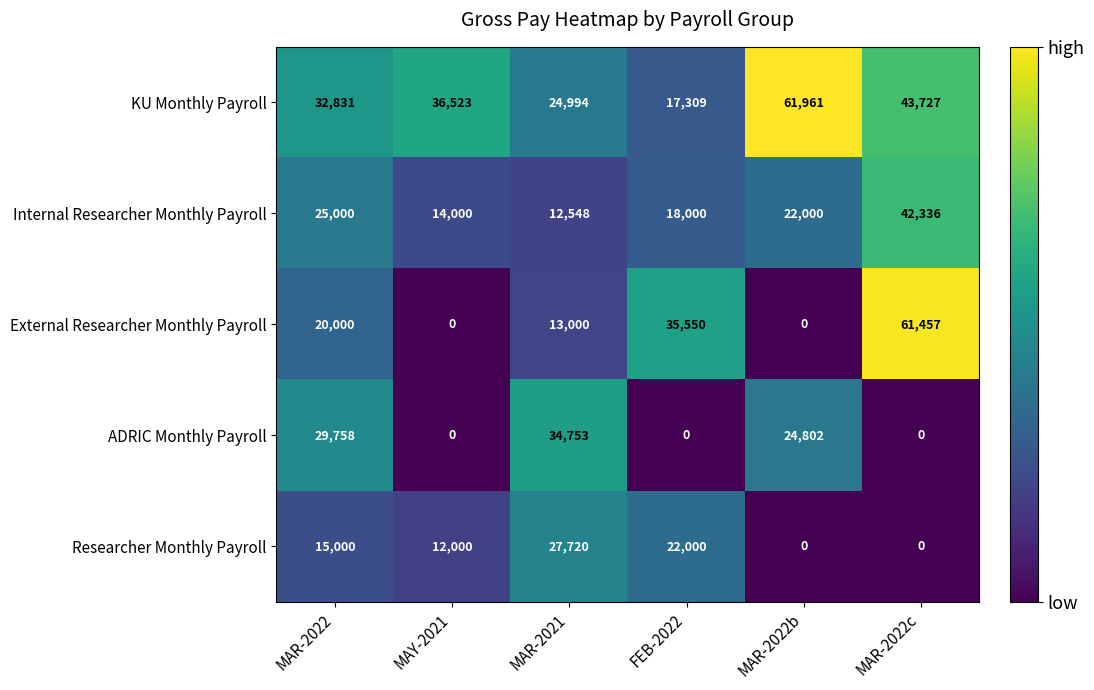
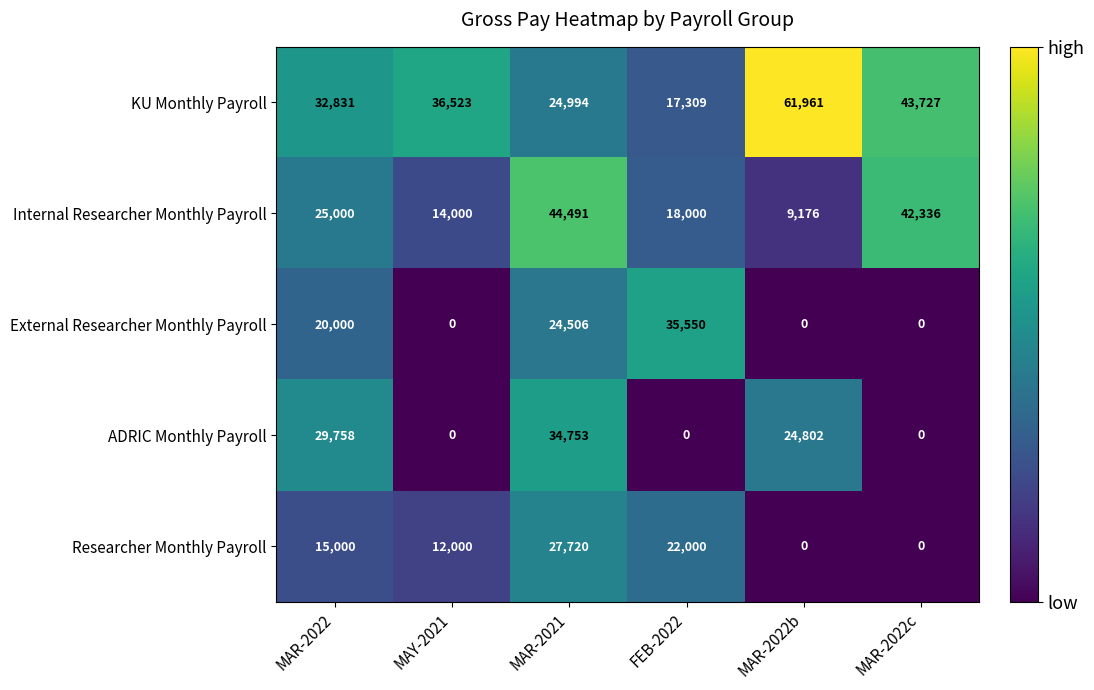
  {
    "KU Monthly Payroll": {
      "MAR-2022": "32,831",
      "MAY-2021": "36,523",
      "MAR-2021": "24,994",
      "FEB-2022": "17,309",
      "MAR-2022b": "61,961",
      "MAR-2022c": "43,727"
    },
    "Internal Researcher Monthly Payroll": {
      "MAR-2022": "25,000",
      "MAY-2021": "14,000",
-     "MAR-2021": "12,548",
+     "MAR-2021": "44,491",
      "FEB-2022": "18,000",
-     "MAR-2022b": "22,000",
+     "MAR-2022b": "9,176",
      "MAR-2022c": "42,336"
    },
    "External Researcher Monthly Payroll": {
      "MAR-2022": "20,000",
      "MAY-2021": "0",
-     "MAR-2021": "13,000",
+     "MAR-2021": "24,506",
      "FEB-2022": "35,550",
      "MAR-2022b": "0",
-     "MAR-2022c": "61,457"
+     "MAR-2022c": "0"
    },
    "ADRIC Monthly Payroll": {
      "MAR-2022": "29,758",
      "MAY-2021": "0",
      "MAR-2021": "34,753",
      "FEB-2022": "0",
      "MAR-2022b": "24,802",
      "MAR-2022c": "0"
    },
    "Researcher Monthly Payroll": {
      "MAR-2022": "15,000",
      "MAY-2021": "12,000",
      "MAR-2021": "27,720",
      "FEB-2022": "22,000",
      "MAR-2022b": "0",
      "MAR-2022c": "0"
    }
  }
